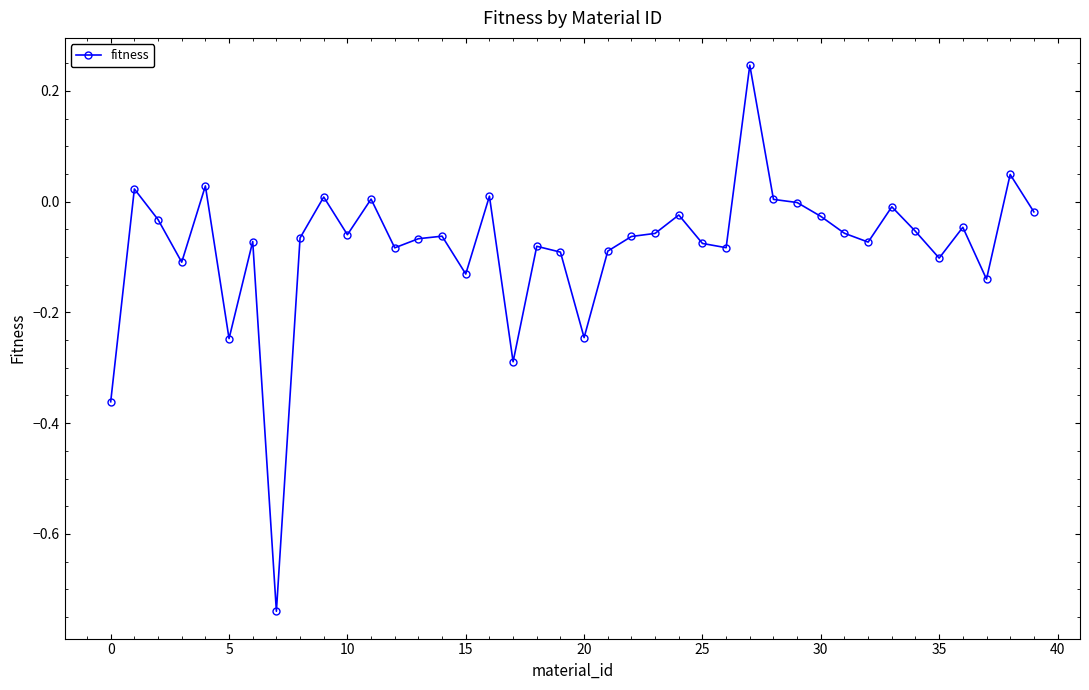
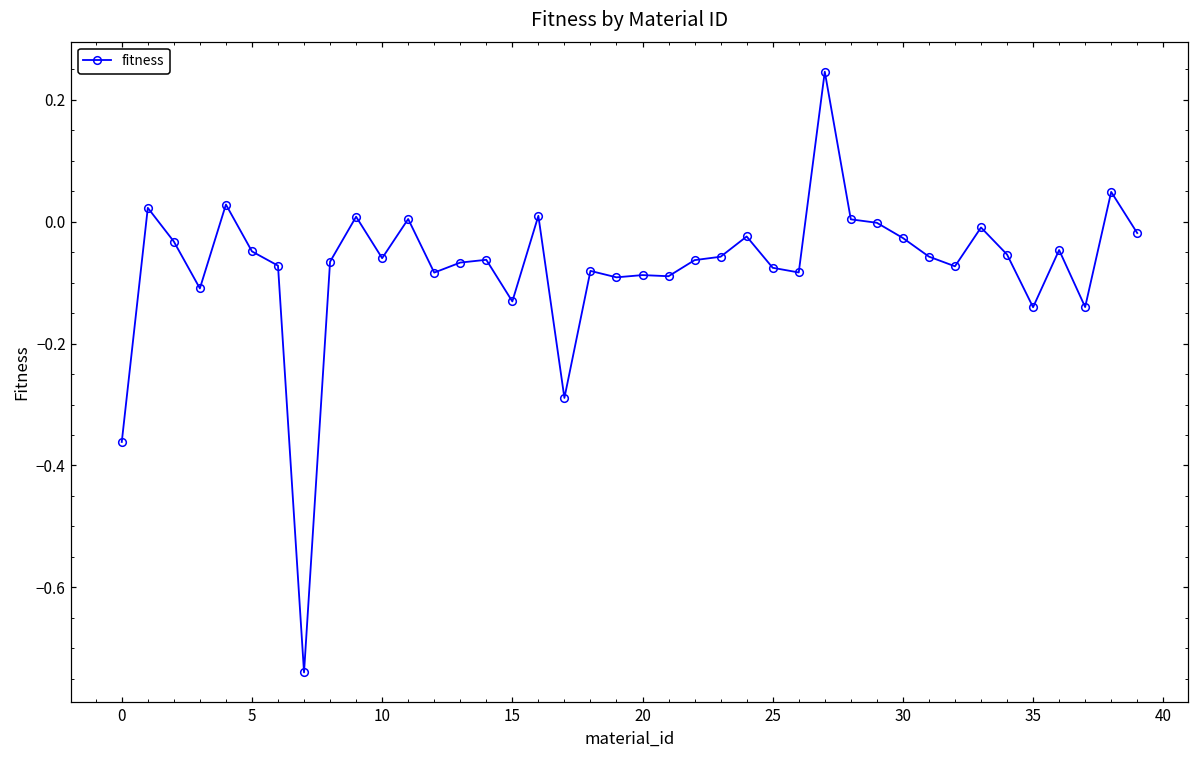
  {
    "0": -0.36,
-   "5": -0.25,
+   "5": -0.05,
    "10": -0.06,
    "15": -0.13,
-   "20": -0.25,
+   "20": -0.09,
    "25": -0.08,
    "30": -0.03,
-   "35": -0.10
+   "35": -0.14
  }
